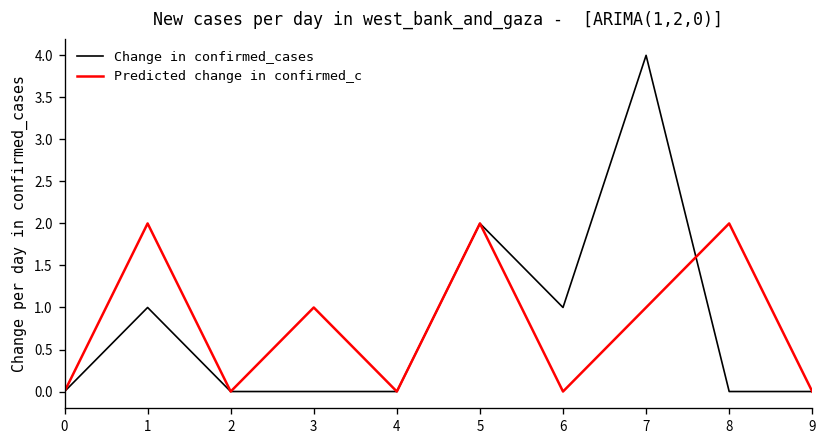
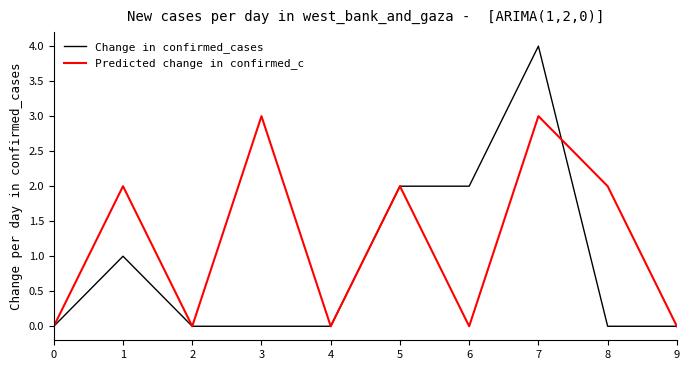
  {
    "Change in confirmed_cases": {
      "1": 1,
      "3": 0,
-     "6": 1,
+     "6": 2,
      "7": 4,
      "8": 0
    },
    "Predicted change in confirmed_c": {
      "1": 2,
-     "3": 1,
+     "3": 3,
      "6": 0,
-     "7": 1,
+     "7": 3,
      "8": 2
    }
  }
